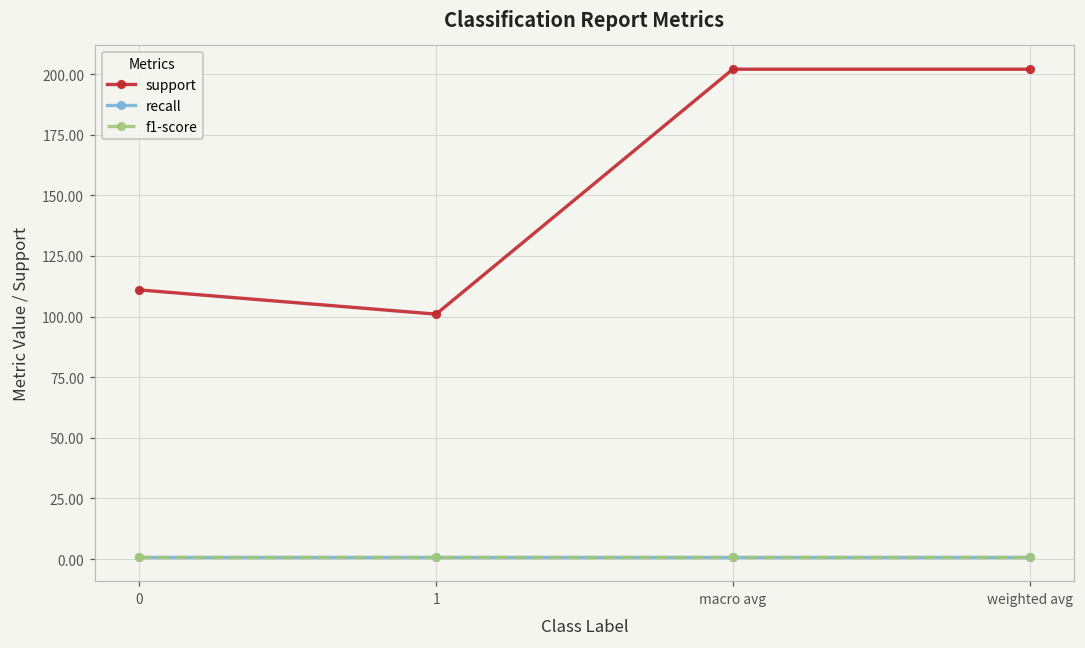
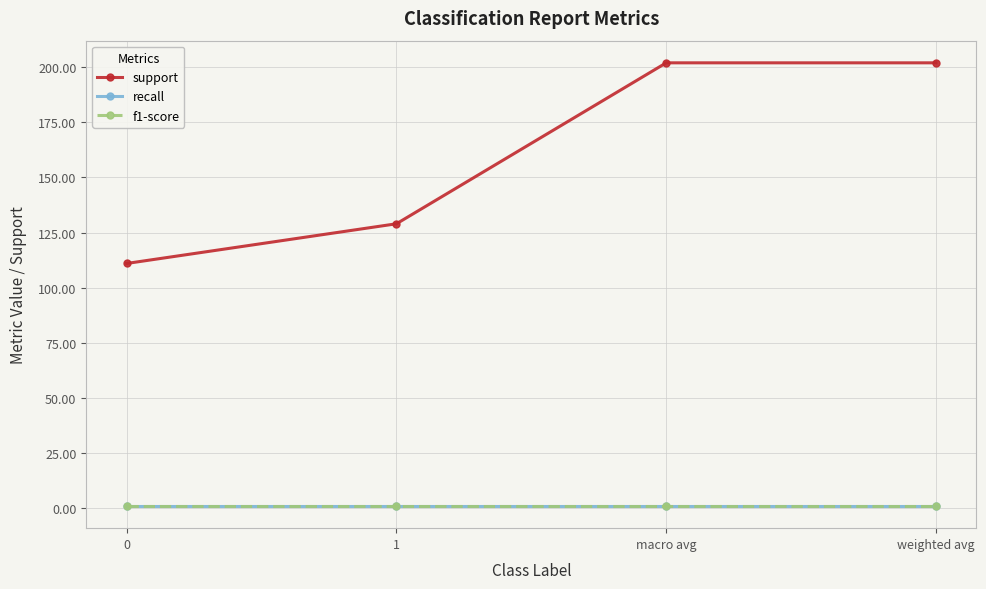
  {
    "support": {
      "0": 111,
-     "1": 101,
+     "1": 129,
      "macro avg": 202,
      "weighted avg": 202
    },
    "f1-score": {
      "0": 1,
      "1": 1,
      "macro avg": 1,
      "weighted avg": 1
    }
  }
